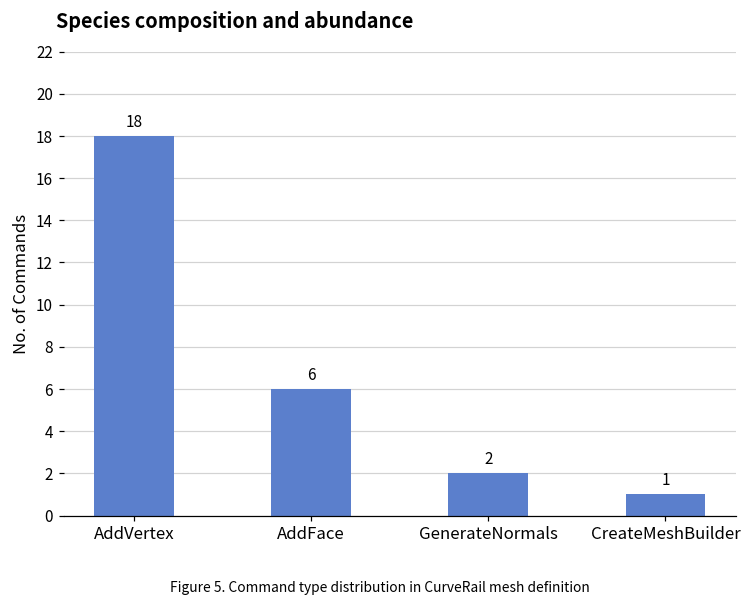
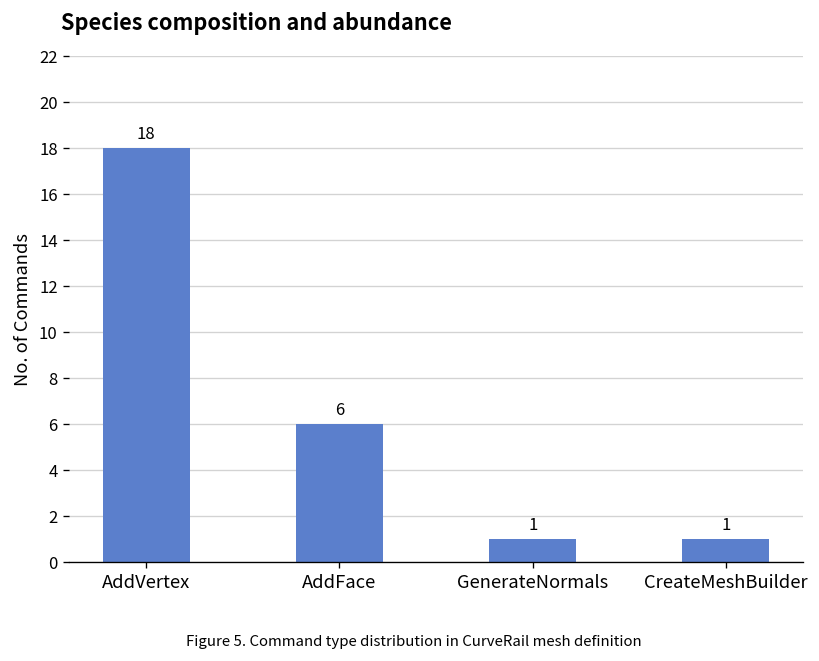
  {
    "AddVertex": 18,
    "AddFace": 6,
-   "GenerateNormals": 2,
+   "GenerateNormals": 1,
    "CreateMeshBuilder": 1
  }
